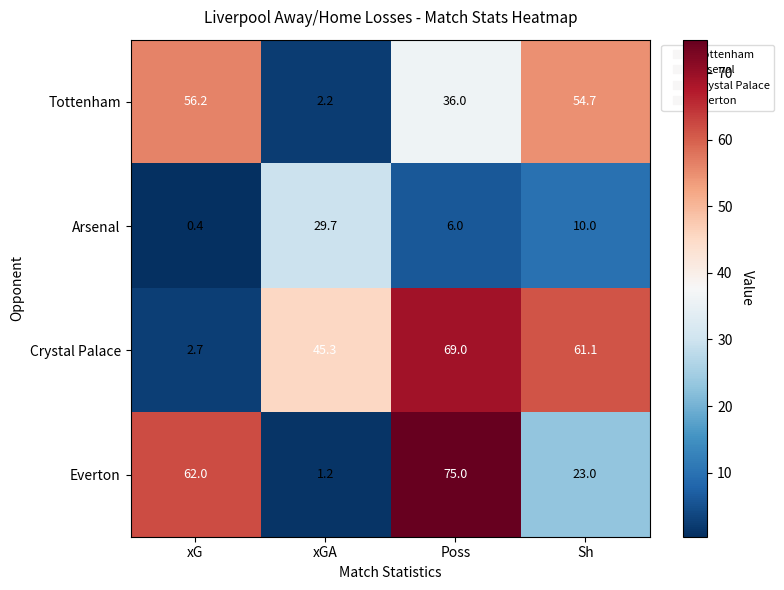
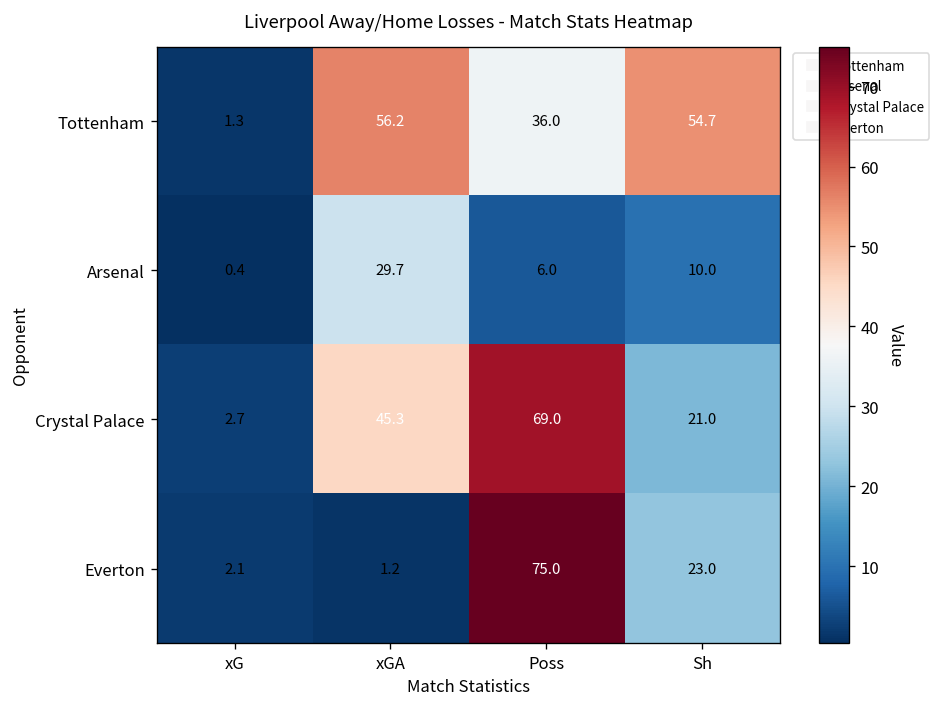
  {
    "Tottenham": {
-     "xG": 56.2,
-     "xGA": 2.2,
+     "xG": 1.3,
+     "xGA": 56.2,
      "Poss": 36.0,
      "Sh": 54.7
    },
    "Arsenal": {
      "xG": 0.4,
      "xGA": 29.7,
      "Poss": 6.0,
      "Sh": 10.0
    },
    "Crystal Palace": {
      "xG": 2.7,
      "xGA": 45.3,
      "Poss": 69.0,
-     "Sh": 61.1
+     "Sh": 21.0
    },
    "Everton": {
-     "xG": 62.0,
+     "xG": 2.1,
      "xGA": 1.2,
      "Poss": 75.0,
      "Sh": 23.0
    }
  }
